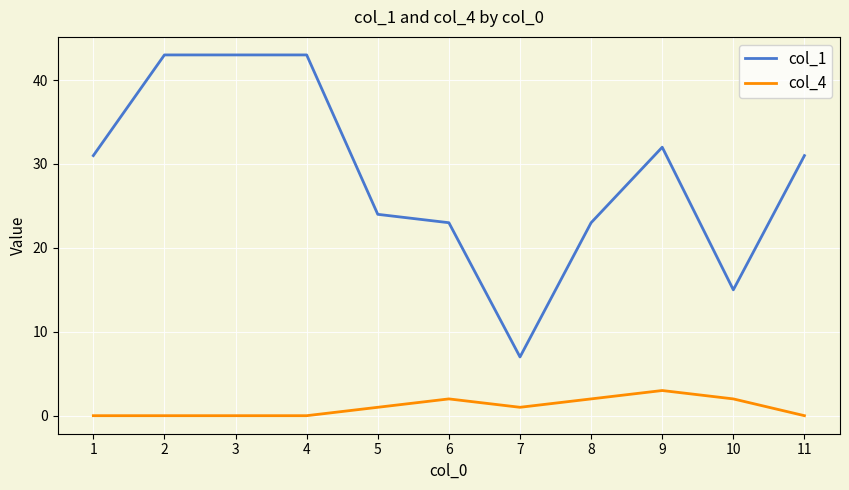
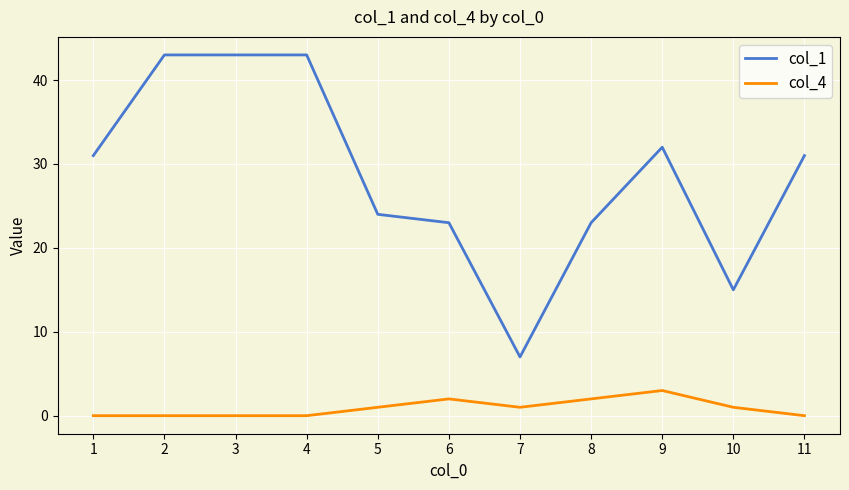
  {
    "col_1": {
      "1": 31,
      "2": 43,
      "3": 43,
      "4": 43,
      "5": 24,
      "6": 23,
      "7": 7,
      "8": 23,
      "9": 32,
      "10": 15,
      "11": 31
    },
    "col_4": {
      "1": 0,
      "2": 0,
      "3": 0,
      "4": 0,
      "5": 1,
      "6": 2,
      "7": 1,
      "8": 2,
      "9": 3,
-     "10": 2,
+     "10": 1,
      "11": 0
    }
  }
